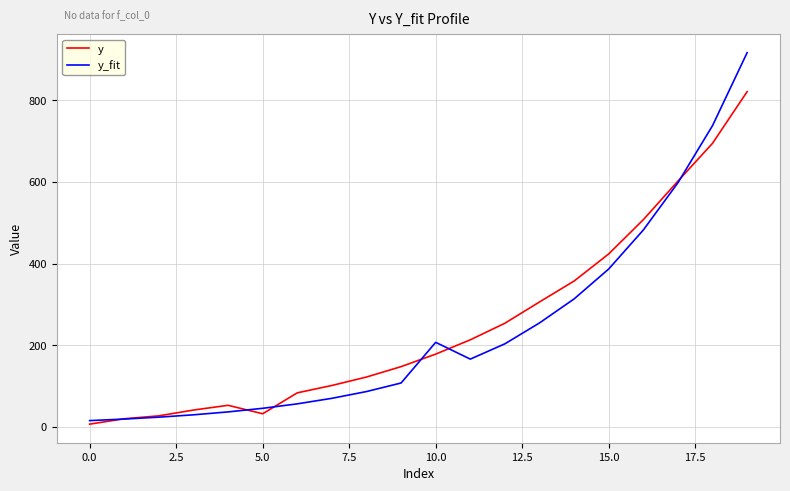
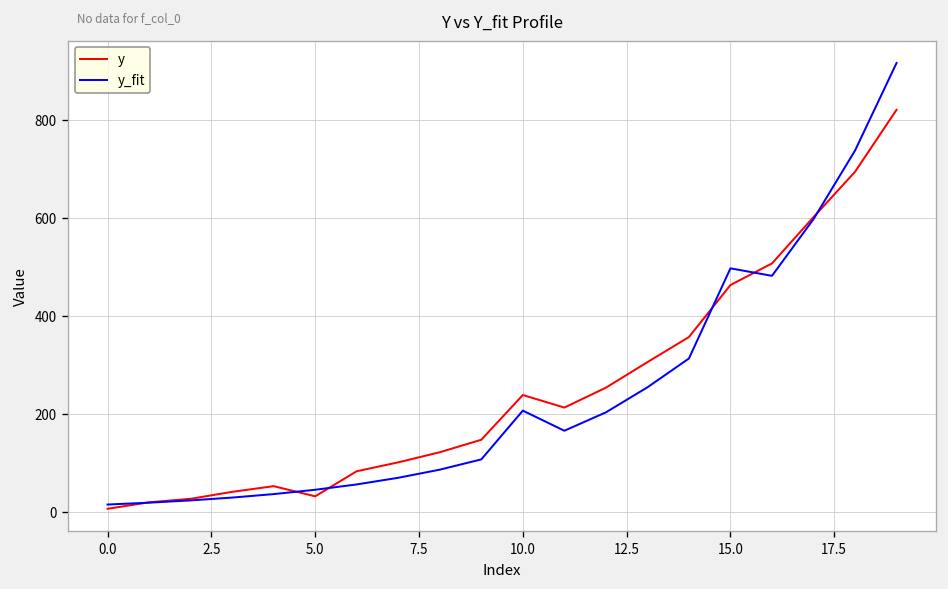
  {
    "y": {
      "0.0": 10,
      "5.0": 30,
-     "10.0": 180,
-     "15.0": 420
+     "10.0": 240,
+     "15.0": 460
    },
    "y_fit": {
      "0.0": 20,
      "5.0": 50,
      "10.0": 210,
-     "15.0": 390
+     "15.0": 500
    }
  }
